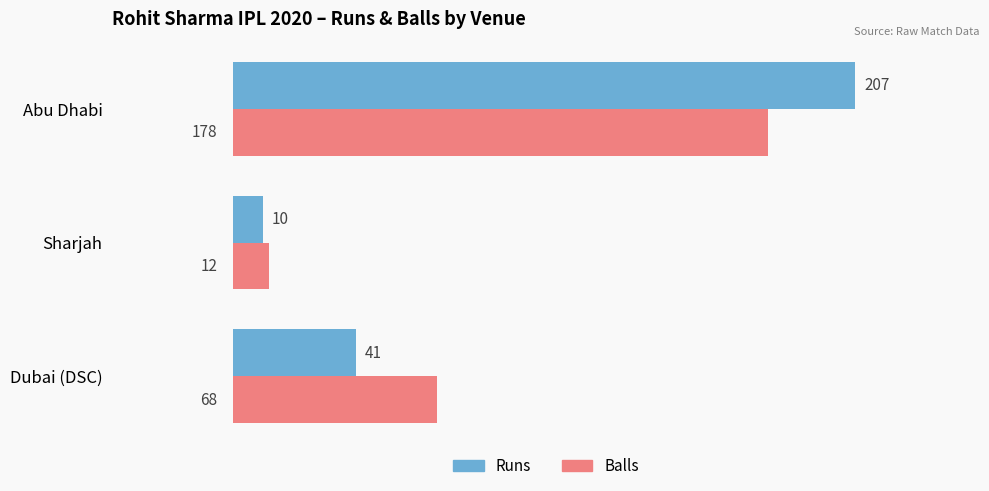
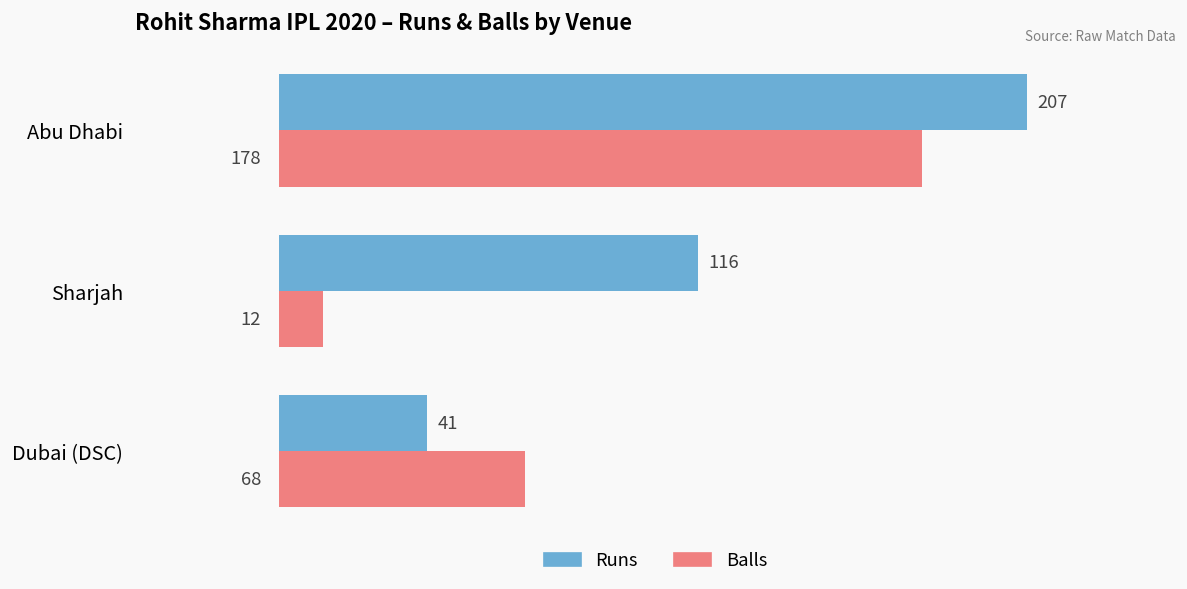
  {
    "Runs": {
      "Abu Dhabi": 207,
-     "Sharjah": 10,
+     "Sharjah": 116,
      "Dubai (DSC)": 41
    }
  }
